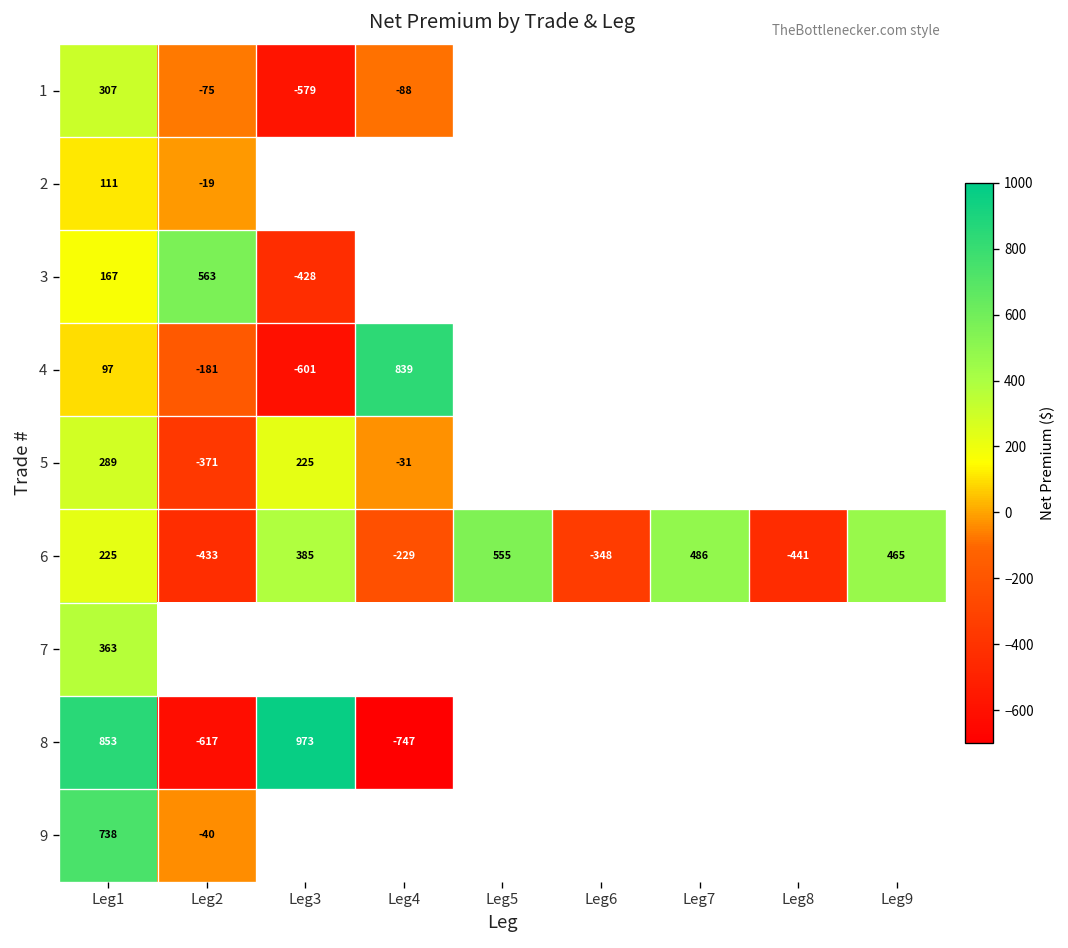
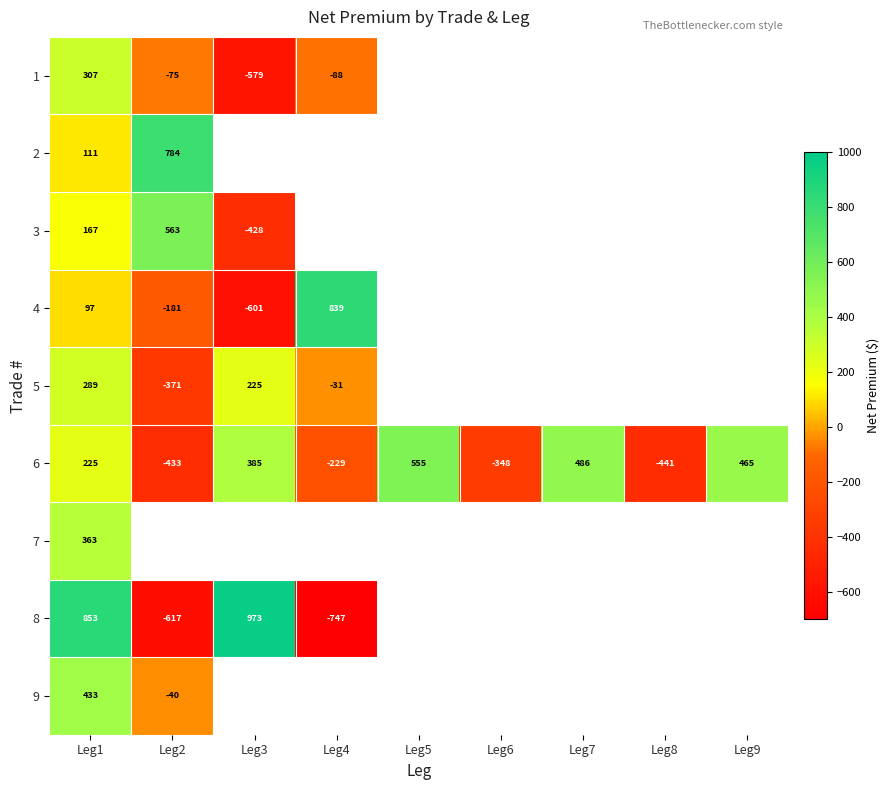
  {
    "1": {
      "Leg1": 307,
      "Leg2": -75,
      "Leg3": -579,
      "Leg4": -88
    },
    "2": {
      "Leg1": 111,
-     "Leg2": -19
+     "Leg2": 784
    },
    "3": {
      "Leg1": 167,
      "Leg2": 563,
      "Leg3": -428
    },
    "4": {
      "Leg1": 97,
      "Leg2": -181,
      "Leg3": -601,
      "Leg4": 839
    },
    "5": {
      "Leg1": 289,
      "Leg2": -371,
      "Leg3": 225,
      "Leg4": -31
    },
    "6": {
      "Leg1": 225,
      "Leg2": -433,
      "Leg3": 385,
      "Leg4": -229,
      "Leg5": 555,
      "Leg6": -348,
      "Leg7": 486,
      "Leg8": -441,
      "Leg9": 465
    },
    "7": {
      "Leg1": 363
    },
    "8": {
      "Leg1": 853,
      "Leg2": -617,
      "Leg3": 973,
      "Leg4": -747
    },
    "9": {
-     "Leg1": 738,
+     "Leg1": 433,
      "Leg2": -40
    }
  }
